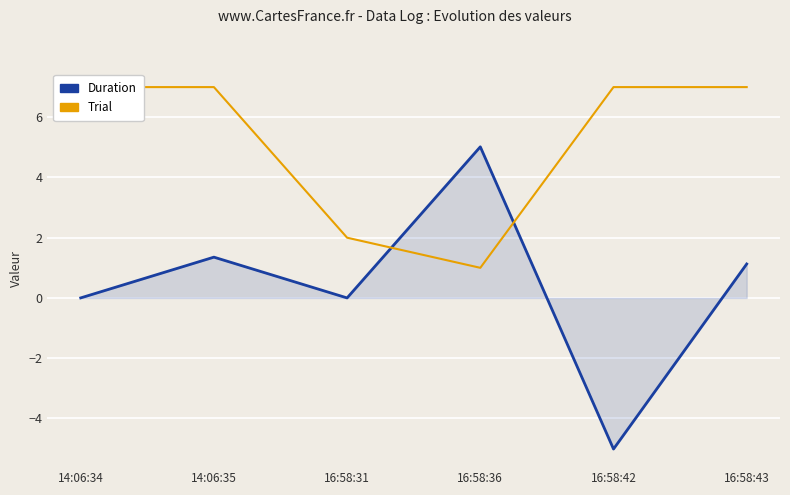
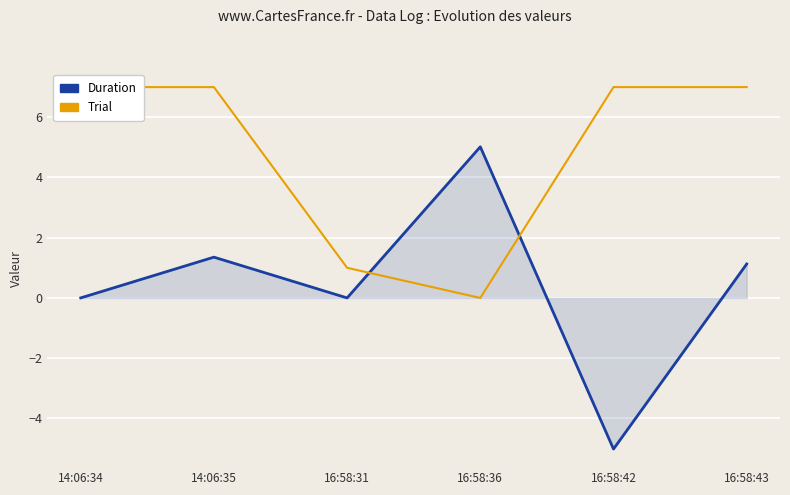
  {
    "Trial": {
      "14:06:35": 7,
-     "16:58:31": 2,
-     "16:58:36": 1,
+     "16:58:31": 1,
+     "16:58:36": 0,
      "16:58:42": 7,
      "16:58:43": 7
    }
  }
